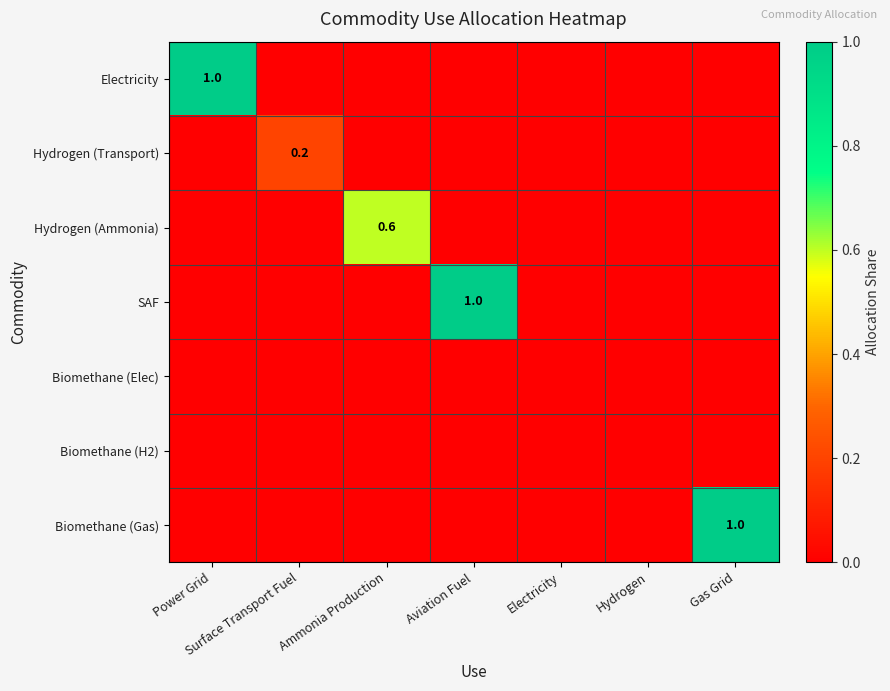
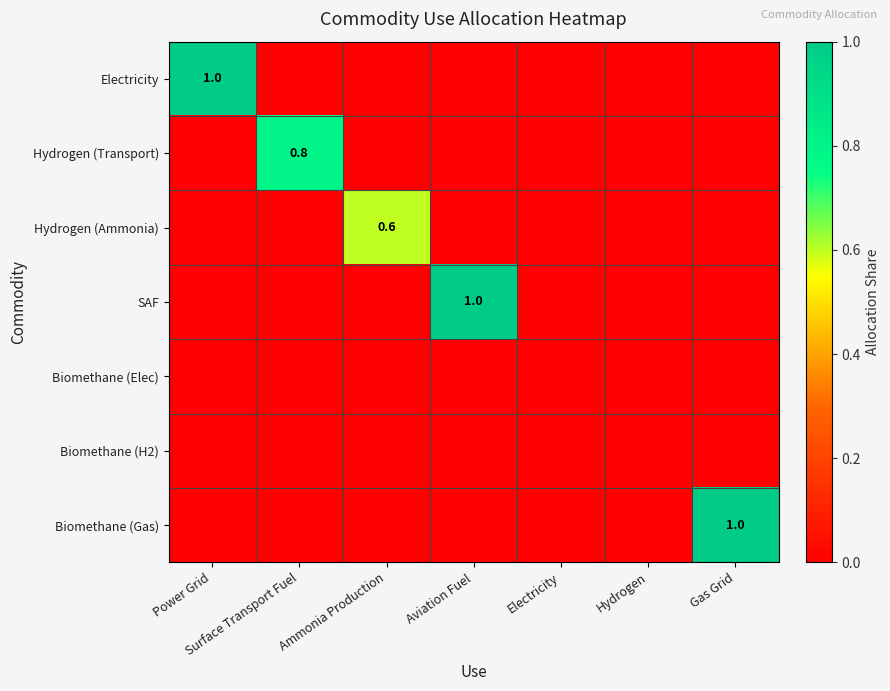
  {
    "Electricity": {
      "Power Grid": 1.0
    },
    "Hydrogen (Transport)": {
-     "Surface Transport Fuel": 0.2
+     "Surface Transport Fuel": 0.8
    },
    "Hydrogen (Ammonia)": {
      "Ammonia Production": 0.6
    },
    "SAF": {
      "Aviation Fuel": 1.0
    },
    "Biomethane (Gas)": {
      "Gas Grid": 1.0
    }
  }
